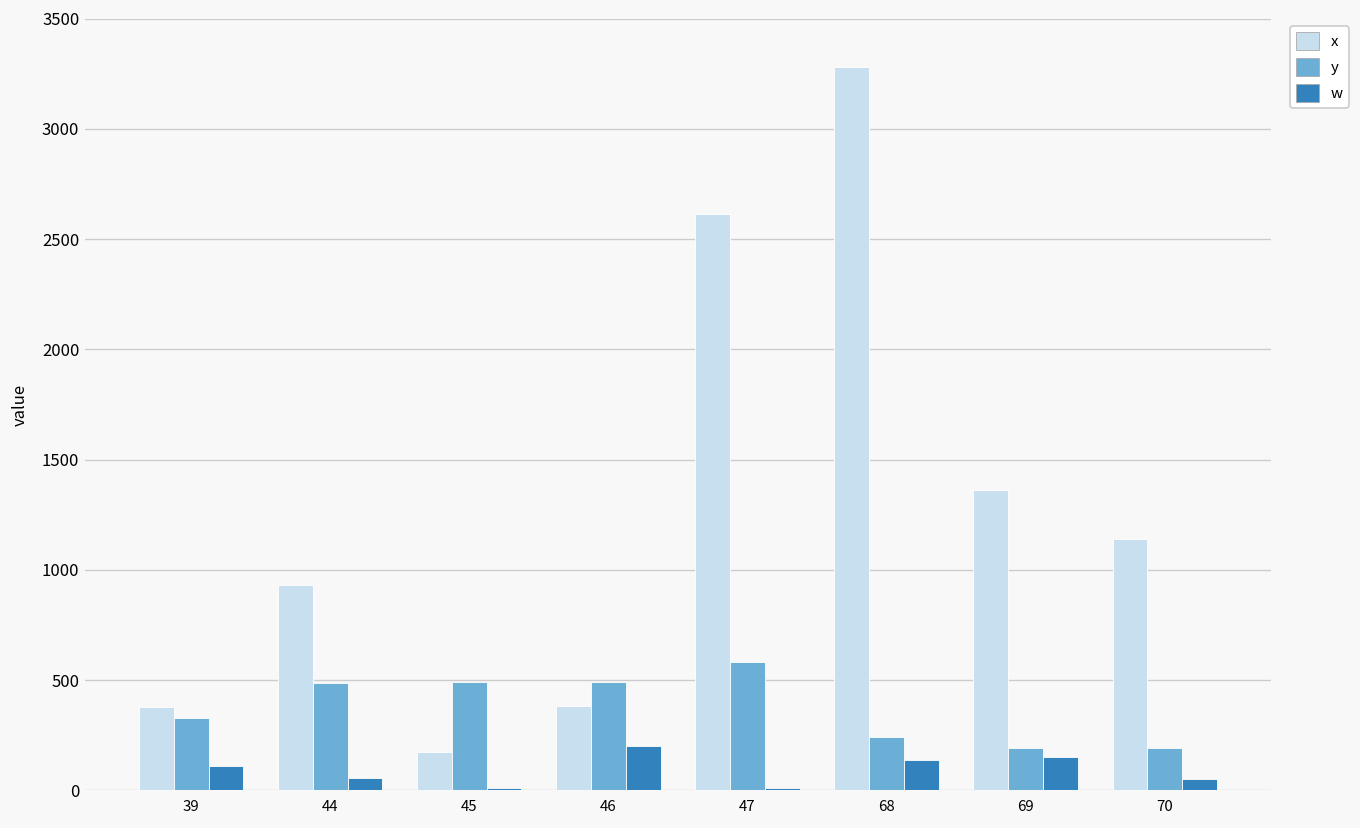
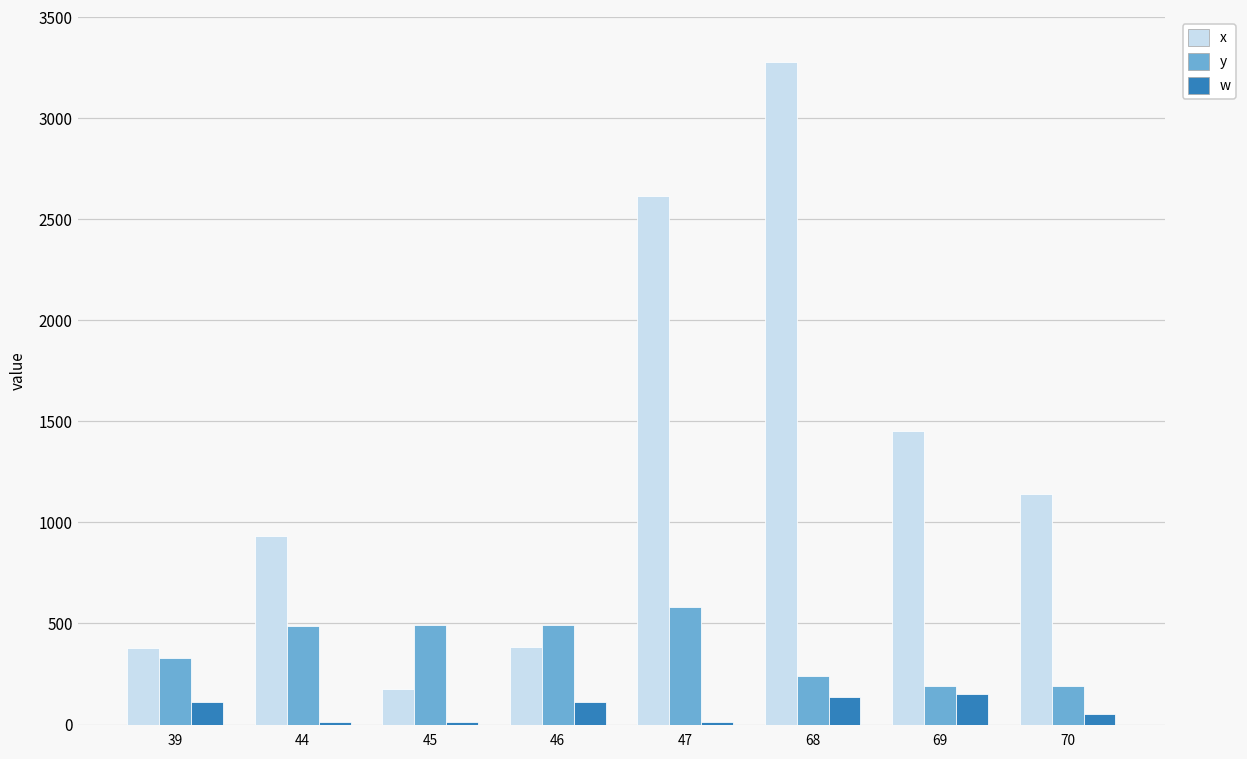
  {
    "x": {
      "39": 380,
      "44": 930,
      "45": 180,
      "46": 380,
      "47": 2620,
      "68": 3280,
-     "69": 1360,
+     "69": 1450,
      "70": 1140
    },
    "y": {
      "39": 330,
      "44": 490,
      "45": 490,
      "46": 490,
      "47": 580,
      "68": 240,
      "69": 190,
      "70": 190
    },
    "w": {
      "39": 110,
-     "44": 60,
-     "46": 200,
+     "44": 10,
+     "46": 110,
      "68": 140,
      "69": 150,
      "70": 50
    }
  }
